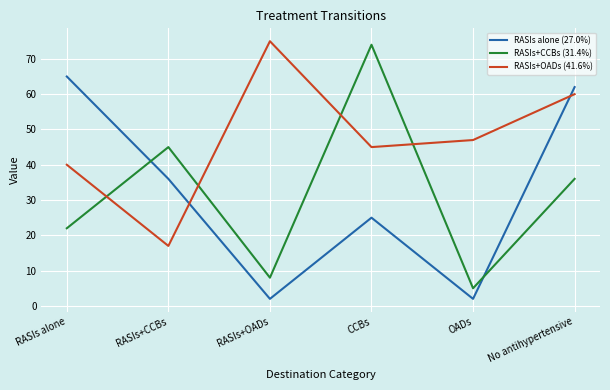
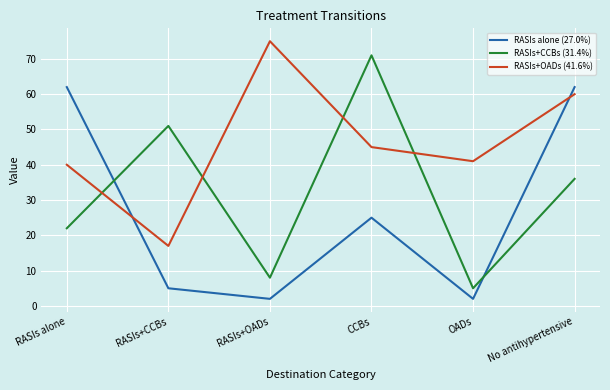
  {
    "RASIs alone (27.0%)": {
-     "RASIs alone": 65,
-     "RASIs+CCBs": 36,
+     "RASIs alone": 62,
+     "RASIs+CCBs": 5,
      "RASIs+OADs": 2,
      "CCBs": 25,
      "OADs": 2,
      "No antihypertensive": 62
    },
    "RASIs+CCBs (31.4%)": {
      "RASIs alone": 22,
-     "RASIs+CCBs": 45,
+     "RASIs+CCBs": 51,
      "RASIs+OADs": 8,
-     "CCBs": 74,
+     "CCBs": 71,
      "OADs": 5,
      "No antihypertensive": 36
    },
    "RASIs+OADs (41.6%)": {
      "RASIs alone": 40,
      "RASIs+CCBs": 17,
      "RASIs+OADs": 75,
      "CCBs": 45,
-     "OADs": 47,
+     "OADs": 41,
      "No antihypertensive": 60
    }
  }
